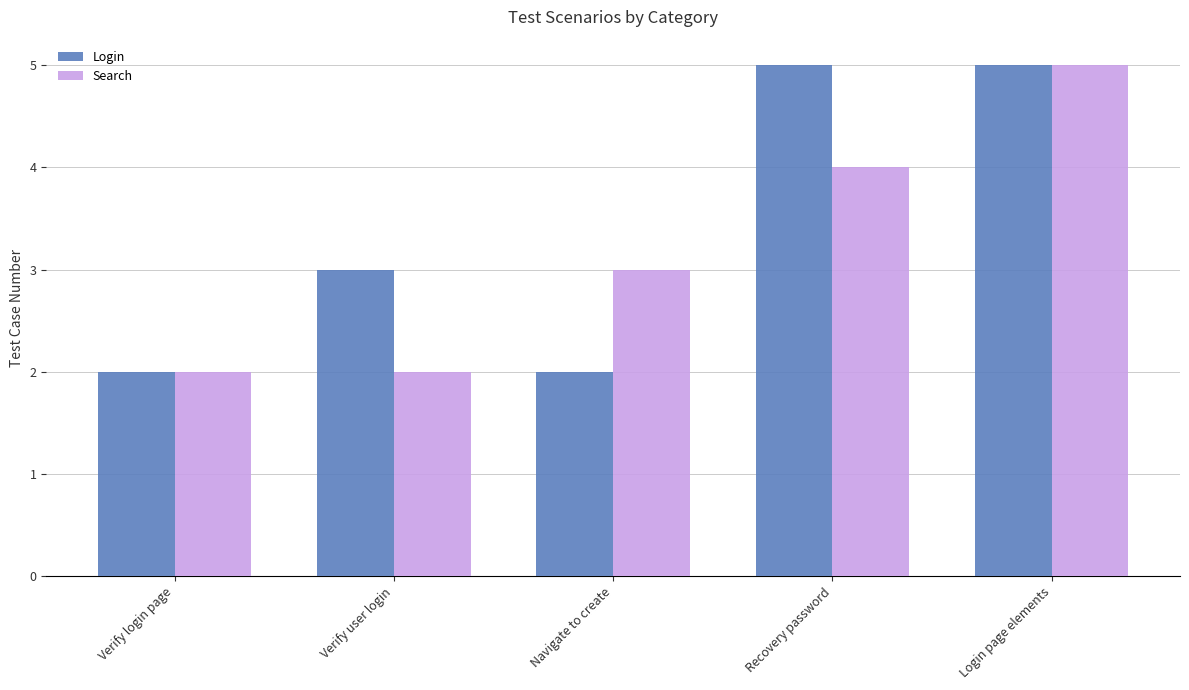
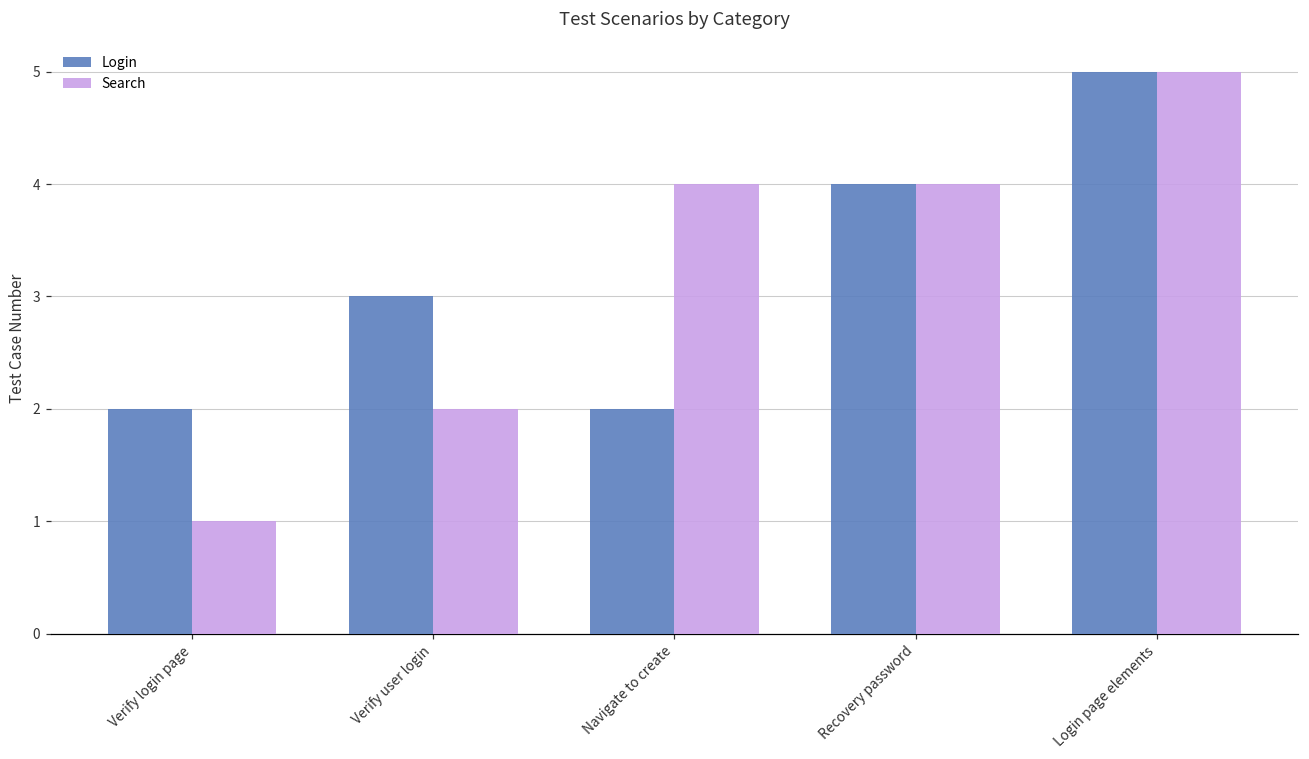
  {
    "Login": {
      "Verify login page": 2,
      "Verify user login": 3,
      "Navigate to create": 2,
-     "Recovery password": 5,
+     "Recovery password": 4,
      "Login page elements": 5
    },
    "Search": {
-     "Verify login page": 2,
+     "Verify login page": 1,
      "Verify user login": 2,
-     "Navigate to create": 3,
+     "Navigate to create": 4,
      "Recovery password": 4,
      "Login page elements": 5
    }
  }
